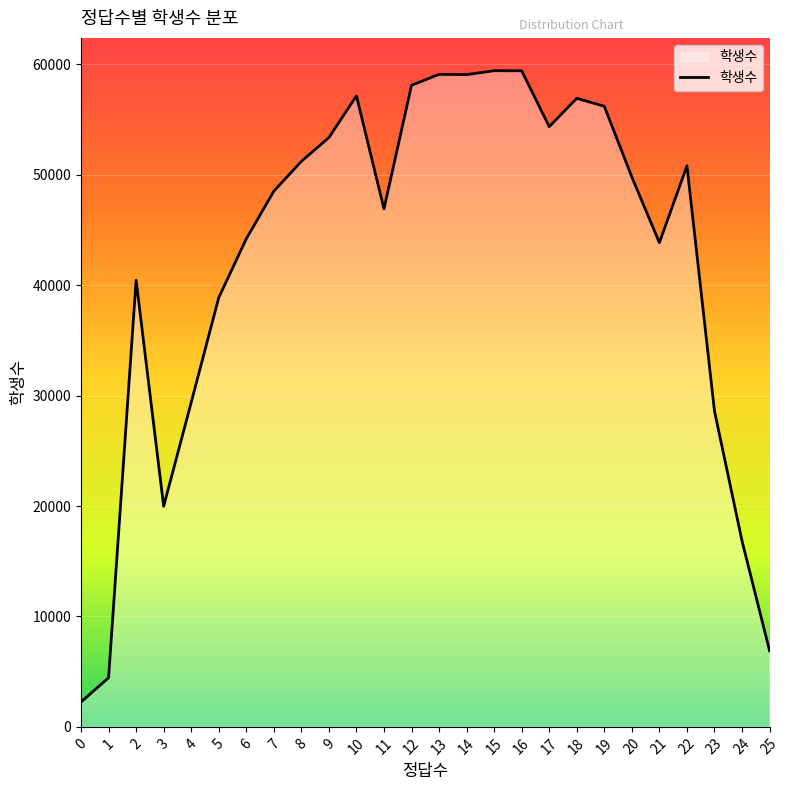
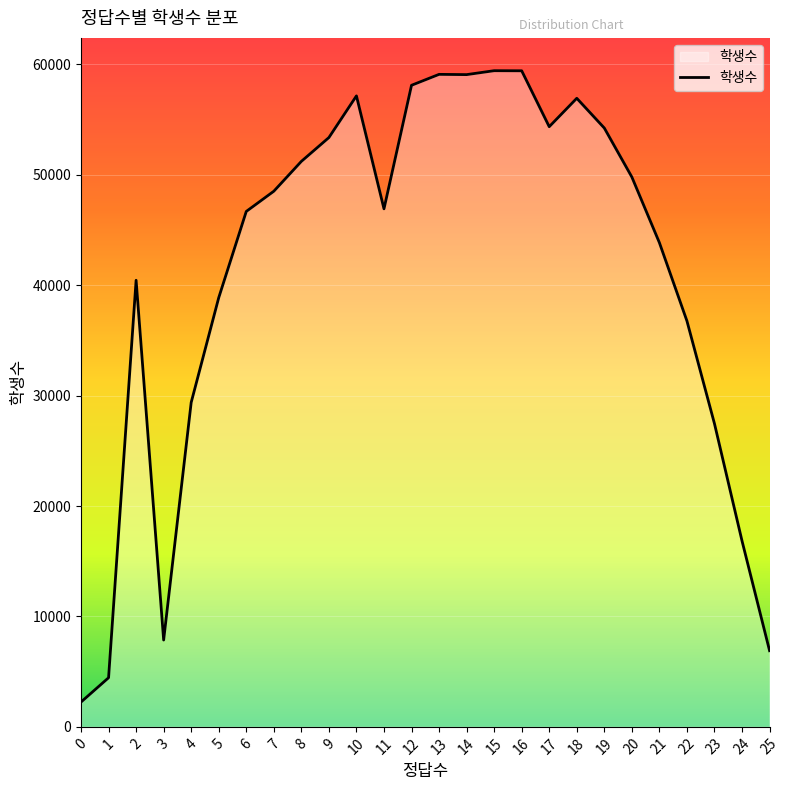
  {
    "0": 2200,
    "1": 4400,
    "2": 40500,
-   "3": 20000,
+   "3": 7900,
    "4": 29400,
    "5": 38900,
-   "6": 44200,
+   "6": 46700,
    "7": 48500,
    "8": 51200,
    "9": 53400,
    "10": 57200,
    "11": 46900,
    "12": 58100,
    "13": 59100,
    "14": 59100,
    "15": 59400,
    "16": 59400,
    "17": 54400,
    "18": 56900,
-   "19": 56200,
+   "19": 54200,
    "20": 49800,
    "21": 43900,
-   "22": 50800,
-   "23": 28600,
+   "22": 36800,
+   "23": 27500,
    "24": 16800,
    "25": 6900
  }
